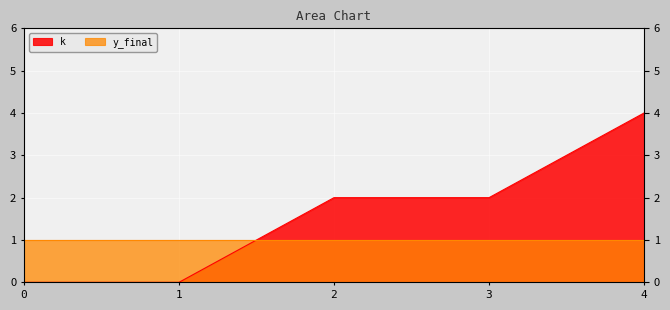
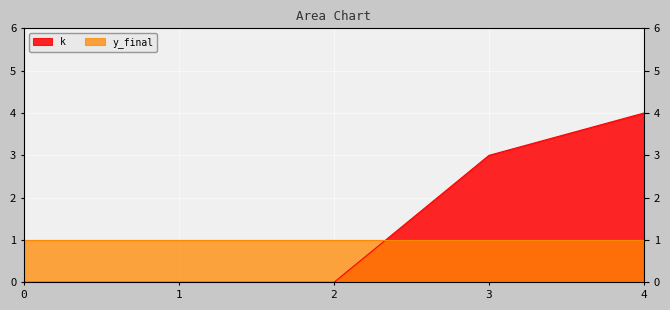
  {
    "k": {
      "0": 0,
      "1": 0,
-     "2": 2,
-     "3": 2,
+     "2": 0,
+     "3": 3,
      "4": 4
    },
    "y_final": {
      "0": 1,
      "1": 1,
      "2": 1,
      "3": 1,
      "4": 1
    }
  }
